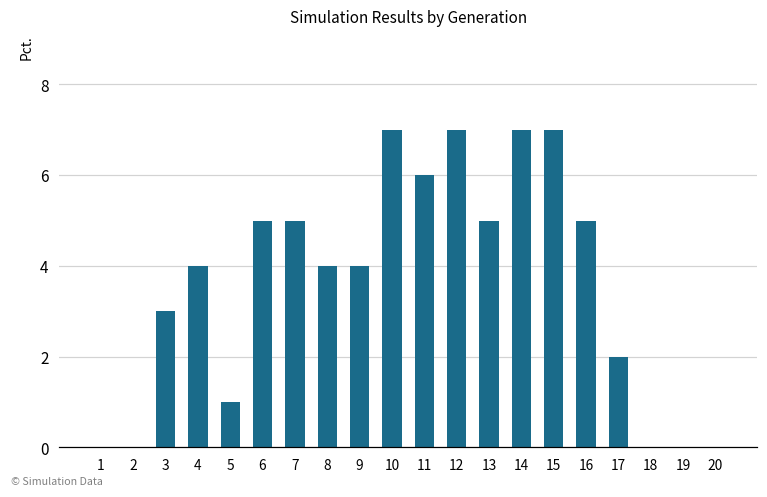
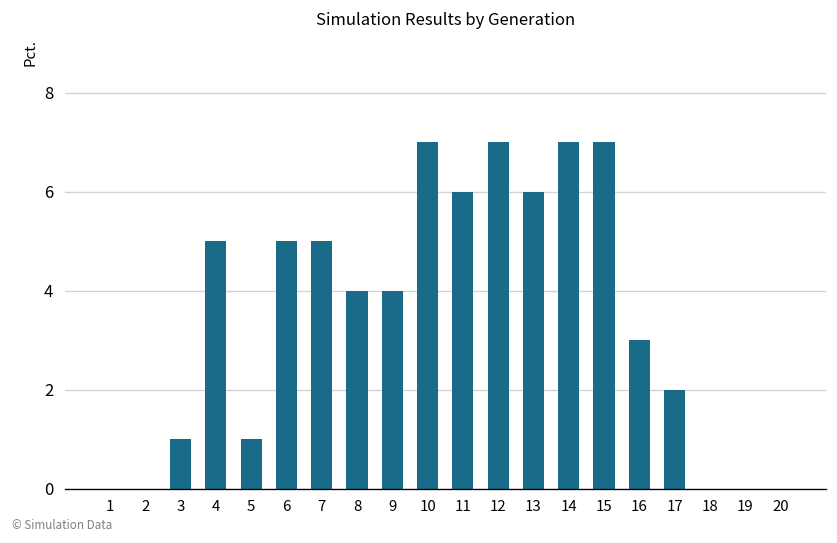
  {
    "1": 0,
    "2": 0,
-   "3": 3,
-   "4": 4,
+   "3": 1,
+   "4": 5,
    "5": 1,
    "6": 5,
    "7": 5,
    "8": 4,
    "9": 4,
    "10": 7,
    "11": 6,
    "12": 7,
-   "13": 5,
+   "13": 6,
    "14": 7,
    "15": 7,
-   "16": 5,
+   "16": 3,
    "17": 2,
    "18": 0,
    "19": 0,
    "20": 0
  }
